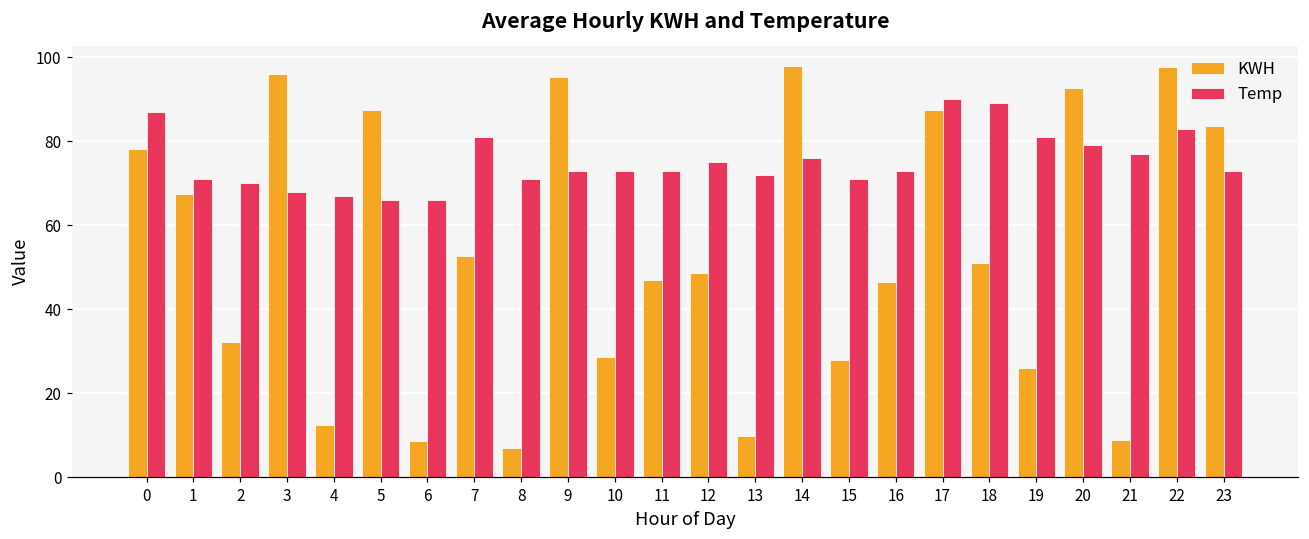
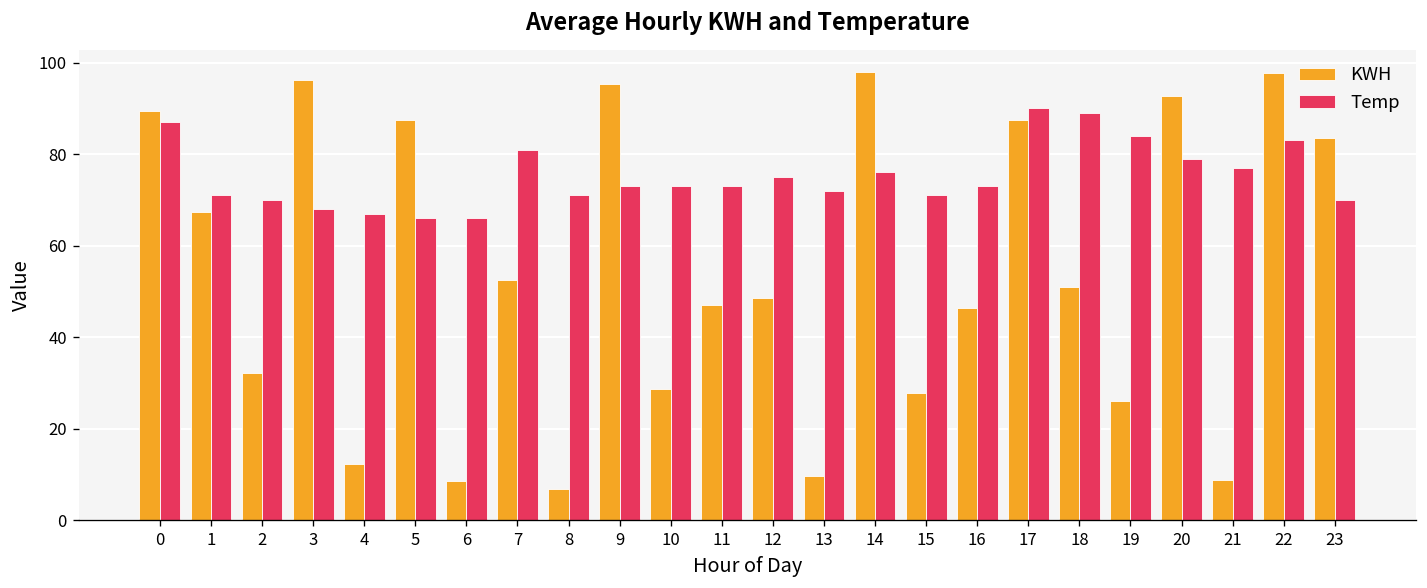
  {
    "KWH": {
-     "0": 78,
+     "0": 89,
      "1": 67,
      "2": 32,
      "3": 96,
      "4": 12,
      "5": 87,
      "6": 9,
      "7": 53,
      "8": 7,
      "9": 95,
      "10": 29,
      "11": 47,
      "12": 49,
      "13": 10,
      "14": 98,
      "15": 28,
      "16": 46,
      "17": 87,
      "18": 51,
      "19": 26,
      "20": 93,
      "21": 9,
      "22": 98,
      "23": 84
    },
    "Temp": {
      "0": 87,
      "1": 71,
      "2": 70,
      "3": 68,
      "4": 67,
      "5": 66,
      "6": 66,
      "7": 81,
      "8": 71,
      "9": 73,
      "10": 73,
      "11": 73,
      "12": 75,
      "13": 72,
      "14": 76,
      "15": 71,
      "16": 73,
      "17": 90,
      "18": 89,
-     "19": 81,
+     "19": 84,
      "20": 79,
      "21": 77,
      "22": 83,
-     "23": 73
+     "23": 70
    }
  }
